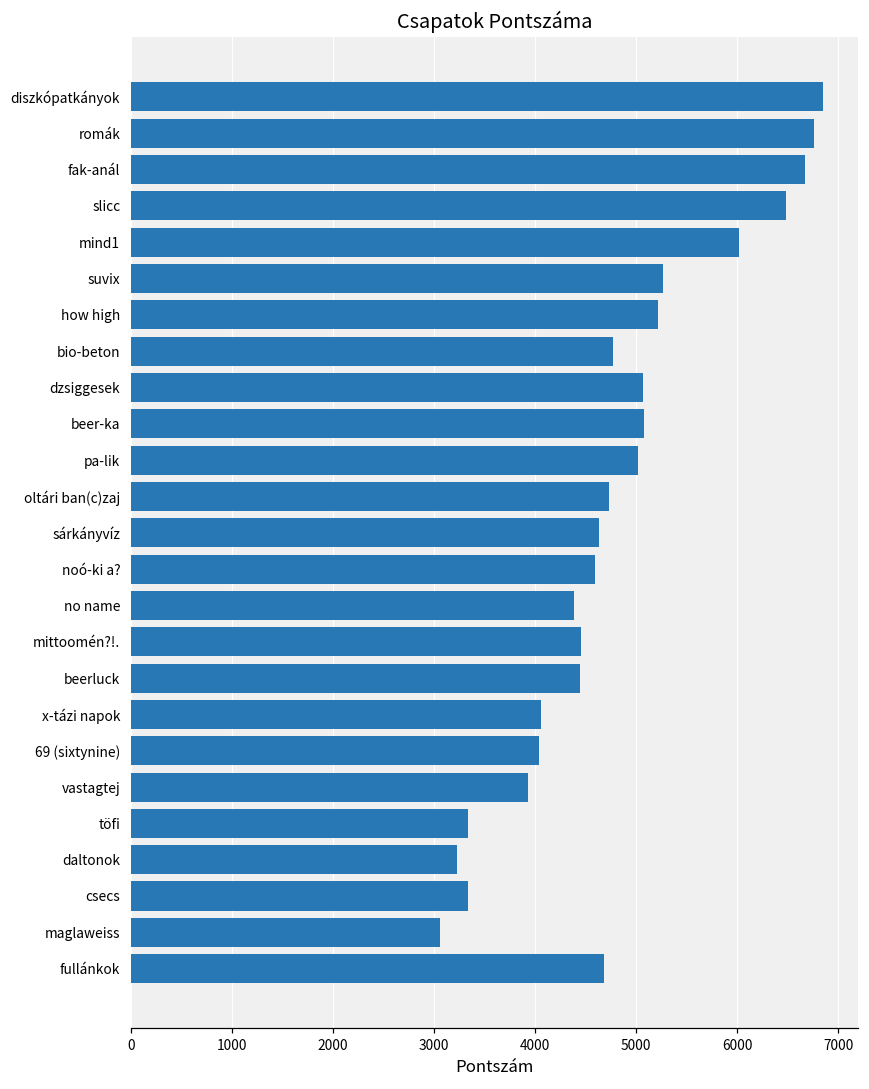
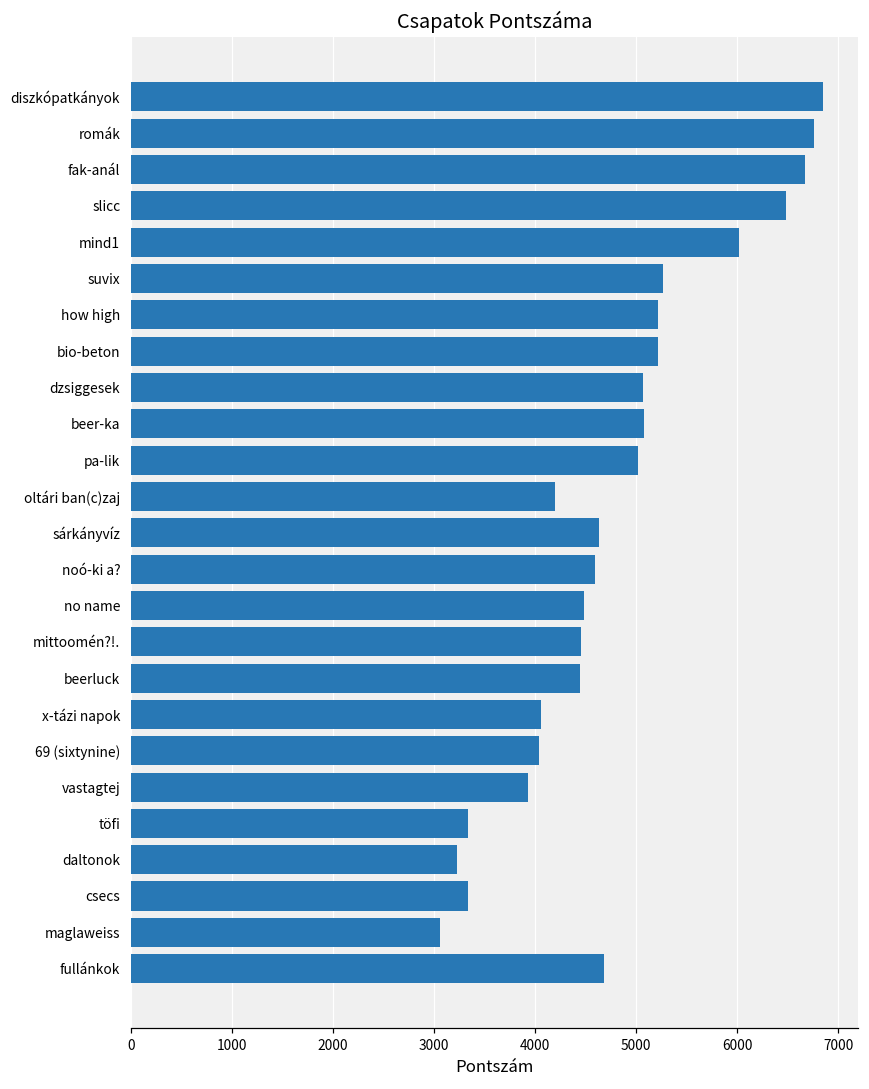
  {
    "diszkópatkányok": 6900,
    "romák": 6800,
    "fak-anál": 6700,
    "slicc": 6500,
    "mind1": 6000,
    "suvix": 5300,
    "how high": 5200,
-   "bio-beton": 4800,
+   "bio-beton": 5200,
    "dzsiggesek": 5100,
    "beer-ka": 5100,
    "pa-lik": 5000,
-   "oltári ban(c)zaj": 4700,
+   "oltári ban(c)zaj": 4200,
    "sárkányvíz": 4600,
    "noó-ki a?": 4600,
-   "no name": 4400,
+   "no name": 4500,
    "mittoomén?!.": 4500,
    "beerluck": 4400,
    "x-tázi napok": 4100,
    "69 (sixtynine)": 4000,
    "vastagtej": 3900,
    "töfi": 3300,
    "daltonok": 3200,
    "csecs": 3300,
    "maglaweiss": 3100,
    "fullánkok": 4700
  }
